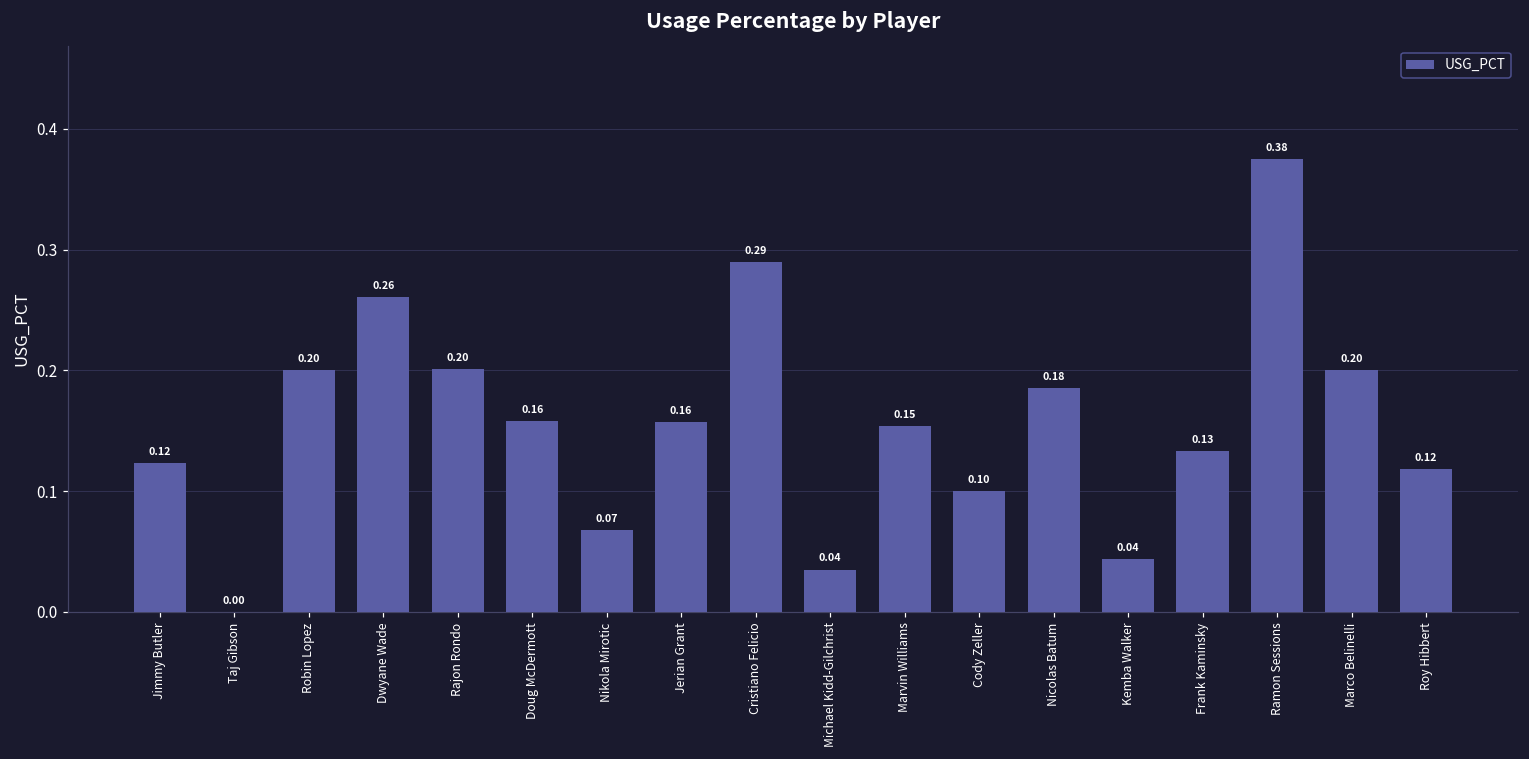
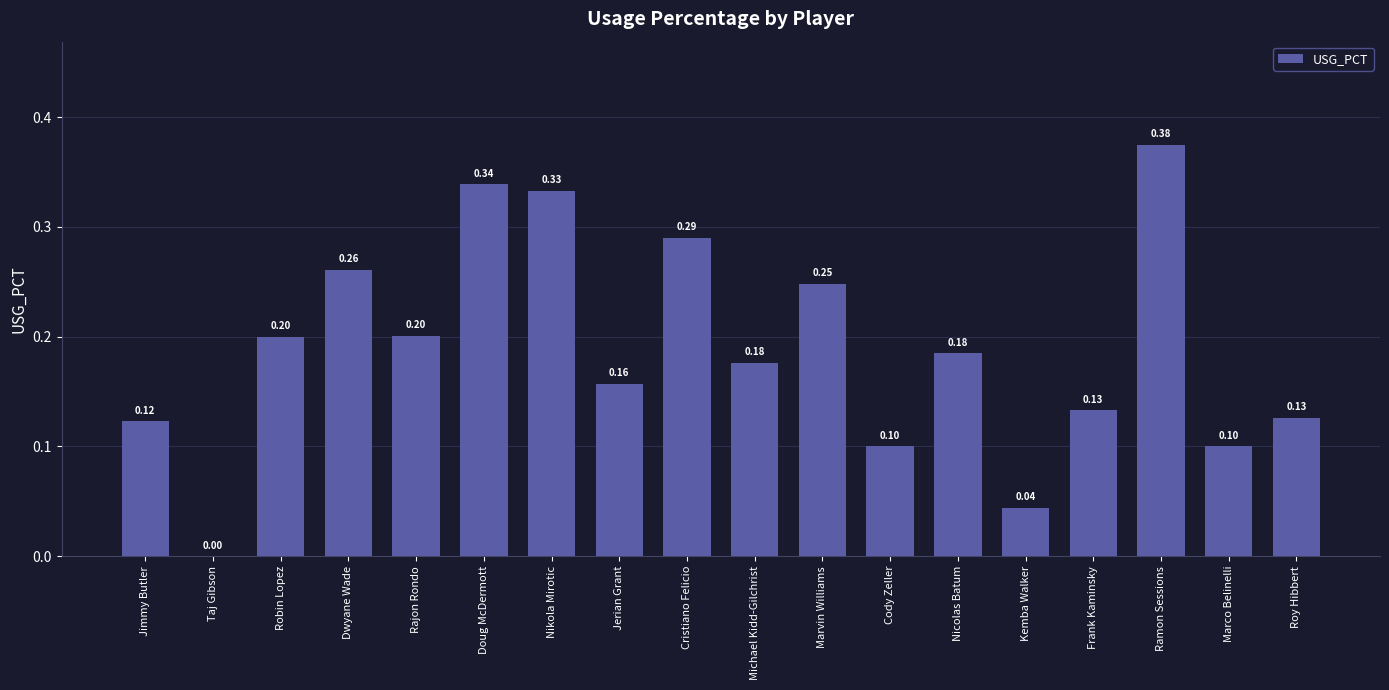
  {
    "Jimmy Butler": 0.12,
    "Taj Gibson": 0.00,
    "Robin Lopez": 0.20,
    "Dwyane Wade": 0.26,
    "Rajon Rondo": 0.20,
-   "Doug McDermott": 0.16,
-   "Nikola Mirotic": 0.07,
+   "Doug McDermott": 0.34,
+   "Nikola Mirotic": 0.33,
    "Jerian Grant": 0.16,
    "Cristiano Felicio": 0.29,
-   "Michael Kidd-Gilchrist": 0.04,
-   "Marvin Williams": 0.15,
+   "Michael Kidd-Gilchrist": 0.18,
+   "Marvin Williams": 0.25,
    "Cody Zeller": 0.10,
    "Nicolas Batum": 0.18,
    "Kemba Walker": 0.04,
    "Frank Kaminsky": 0.13,
    "Ramon Sessions": 0.38,
-   "Marco Belinelli": 0.20,
-   "Roy Hibbert": 0.12
+   "Marco Belinelli": 0.10,
+   "Roy Hibbert": 0.13
  }
